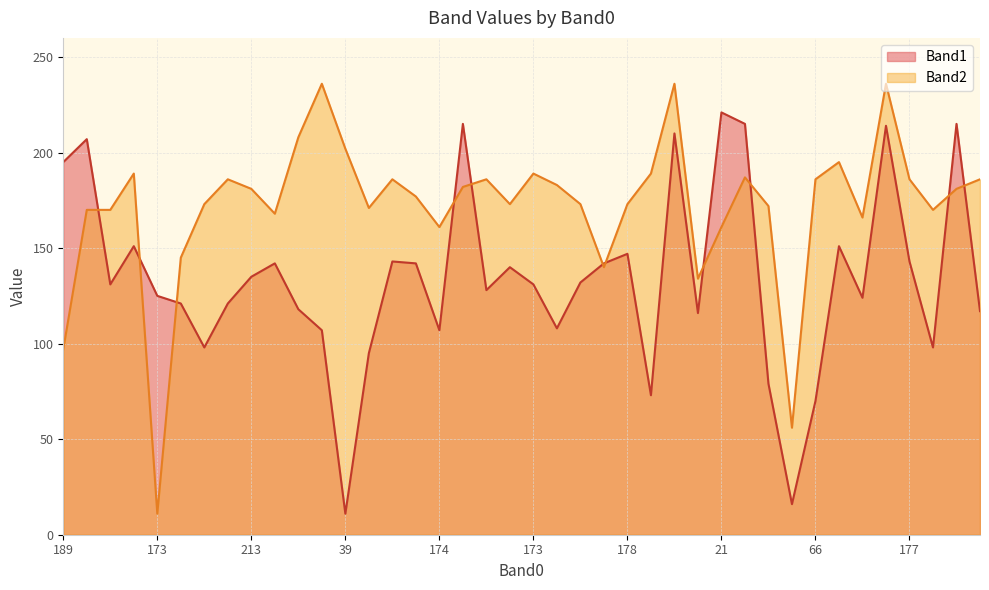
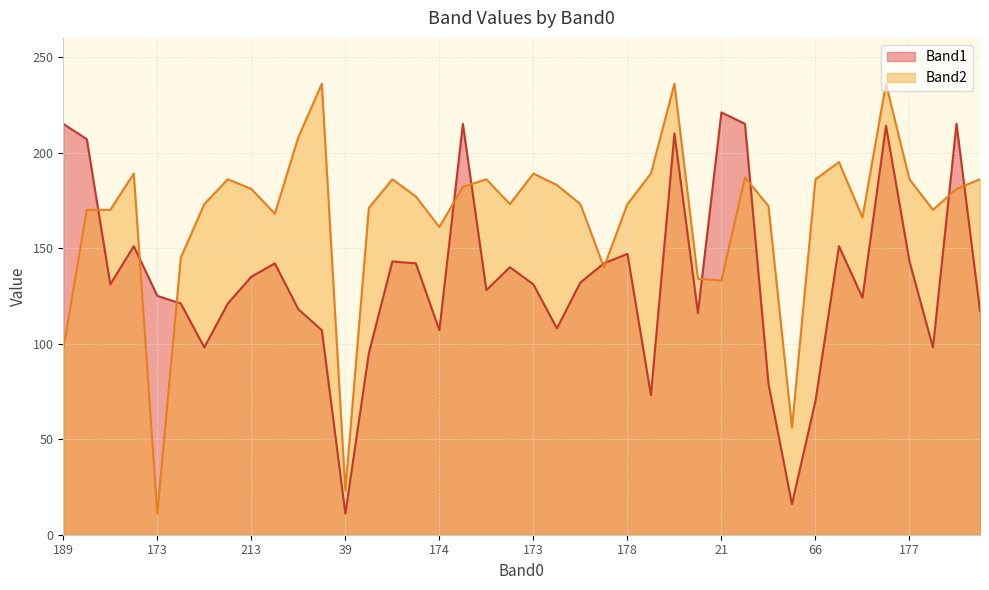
  {
    "Band1": {
-     "189": 195,
+     "189": 215,
      "213": 135,
      "39": 11,
      "174": 107,
      "21": 221,
      "66": 70
    },
    "Band2": {
      "189": 97,
      "213": 181,
-     "39": 202,
+     "39": 23,
      "174": 161,
-     "21": 161,
+     "21": 133,
      "66": 186
    }
  }
